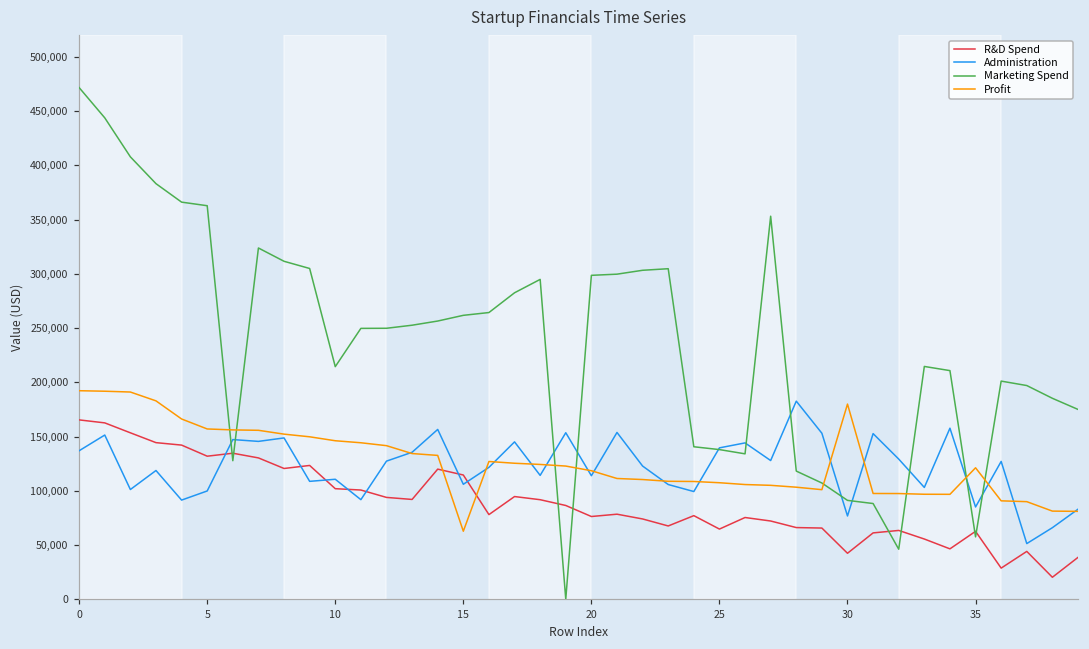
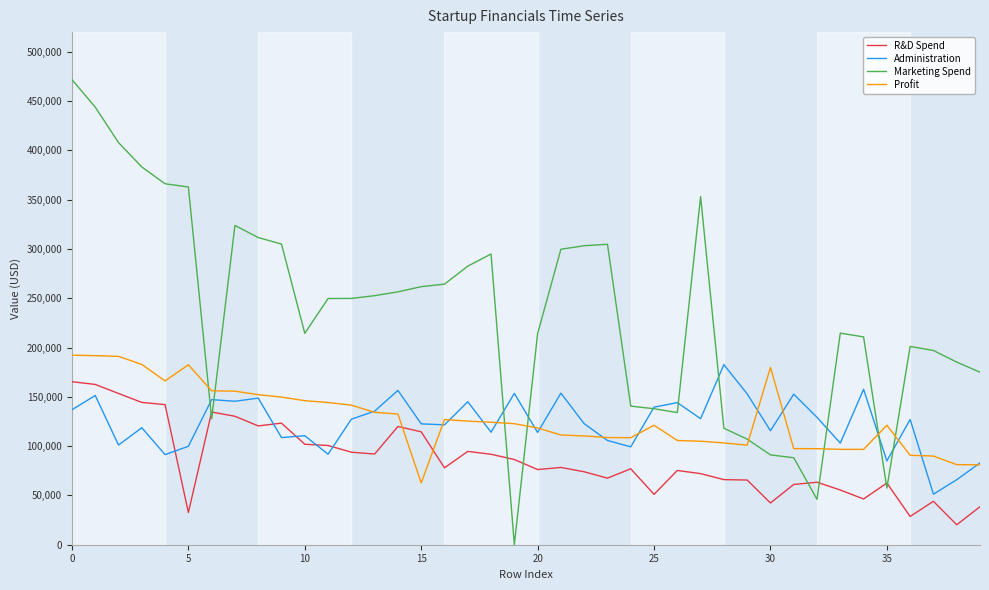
  {
    "R&D Spend": {
      "0": "170,000",
-     "5": "130,000",
+     "5": "30,000",
      "10": "100,000",
      "15": "110,000",
      "20": "80,000",
-     "25": "60,000",
+     "25": "50,000",
      "30": "40,000",
      "35": "60,000"
    },
    "Administration": {
      "0": "140,000",
      "5": "100,000",
      "10": "110,000",
-     "15": "110,000",
+     "15": "120,000",
      "20": "110,000",
-     "30": "80,000",
+     "30": "120,000",
      "35": "90,000"
    },
    "Marketing Spend": {
      "0": "470,000",
      "5": "360,000",
      "10": "210,000",
      "15": "260,000",
-     "20": "300,000",
+     "20": "210,000",
      "30": "90,000",
      "35": "60,000"
    },
    "Profit": {
      "0": "190,000",
-     "5": "160,000",
+     "5": "180,000",
      "10": "150,000",
      "15": "60,000",
      "20": "120,000",
-     "25": "110,000",
+     "25": "120,000",
      "30": "180,000",
      "35": "120,000"
    }
  }
